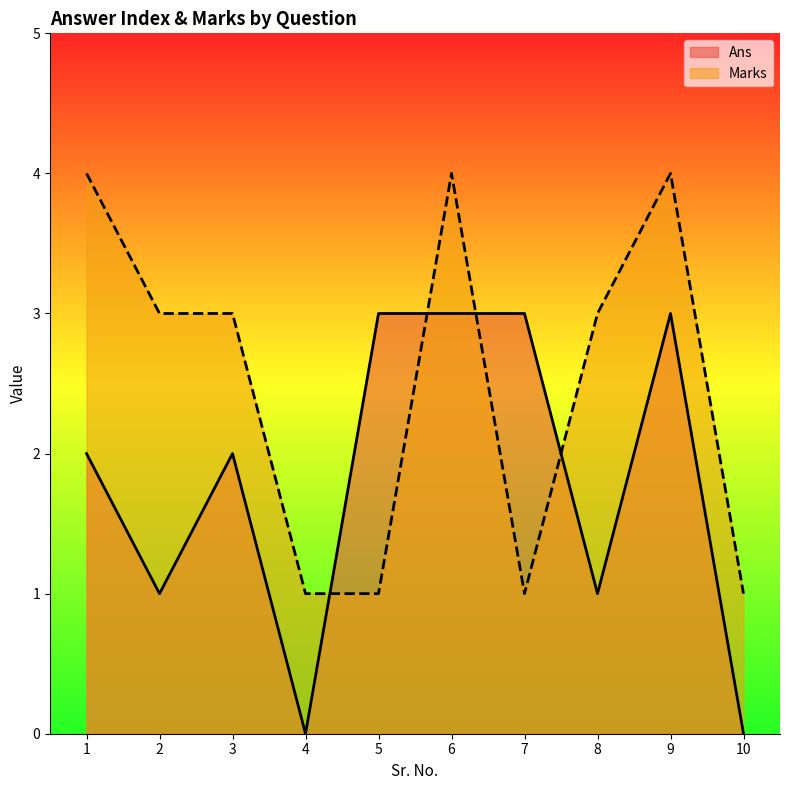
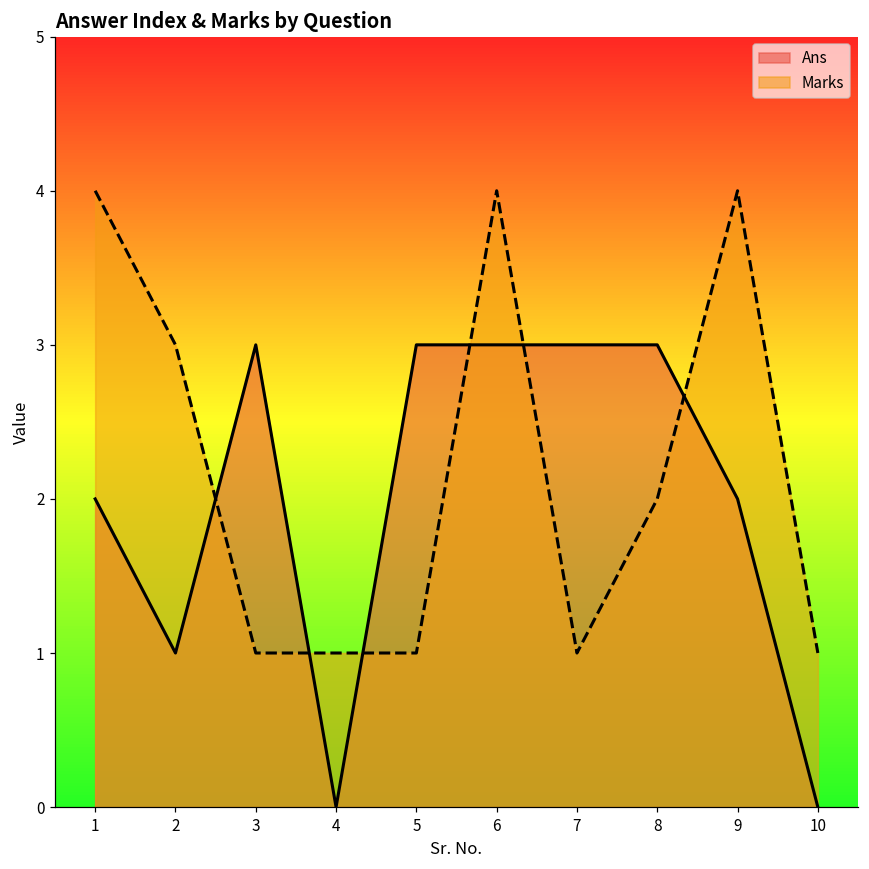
  {
    "Ans": {
      "1": 2,
      "2": 1,
-     "3": 2,
+     "3": 3,
      "4": 0,
      "5": 3,
      "6": 3,
      "7": 3,
-     "8": 1,
-     "9": 3,
+     "8": 3,
+     "9": 2,
      "10": 0
    },
    "Marks": {
      "1": 4,
      "2": 3,
-     "3": 3,
+     "3": 1,
      "4": 1,
      "5": 1,
      "6": 4,
      "7": 1,
-     "8": 3,
+     "8": 2,
      "9": 4,
      "10": 1
    }
  }
